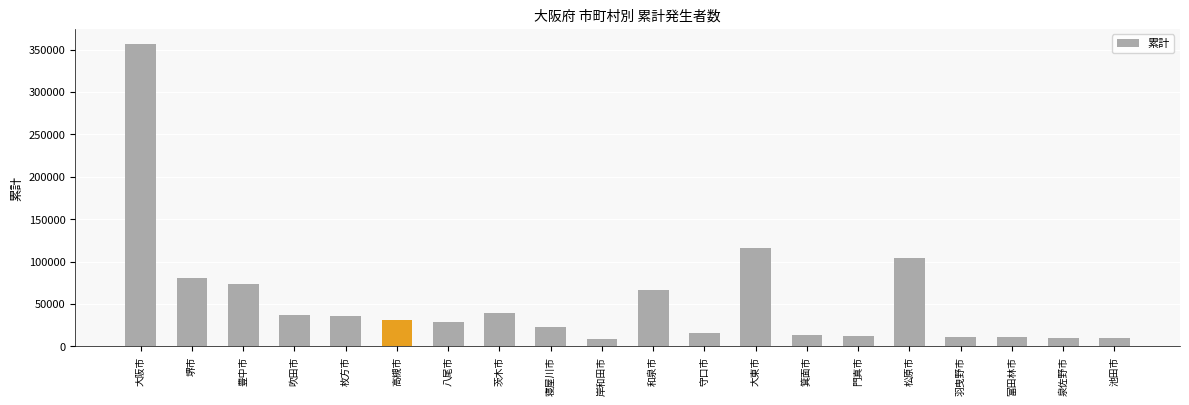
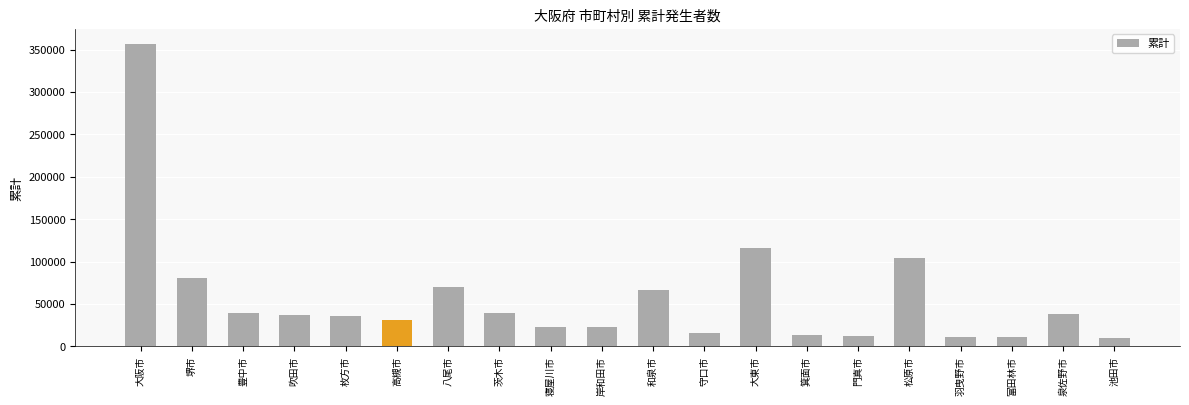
  {
    "大阪市": 360000,
    "堺市": 80000,
-   "豊中市": 70000,
+   "豊中市": 40000,
    "吹田市": 40000,
    "枚方市": 40000,
    "高槻市": 30000,
-   "八尾市": 30000,
+   "八尾市": 70000,
    "茨木市": 40000,
    "寝屋川市": 20000,
-   "岸和田市": 10000,
+   "岸和田市": 20000,
    "和泉市": 70000,
    "守口市": 20000,
    "大東市": 120000,
    "箕面市": 10000,
    "門真市": 10000,
    "松原市": 100000,
    "羽曳野市": 10000,
    "富田林市": 10000,
-   "泉佐野市": 10000,
+   "泉佐野市": 40000,
    "池田市": 10000
  }
